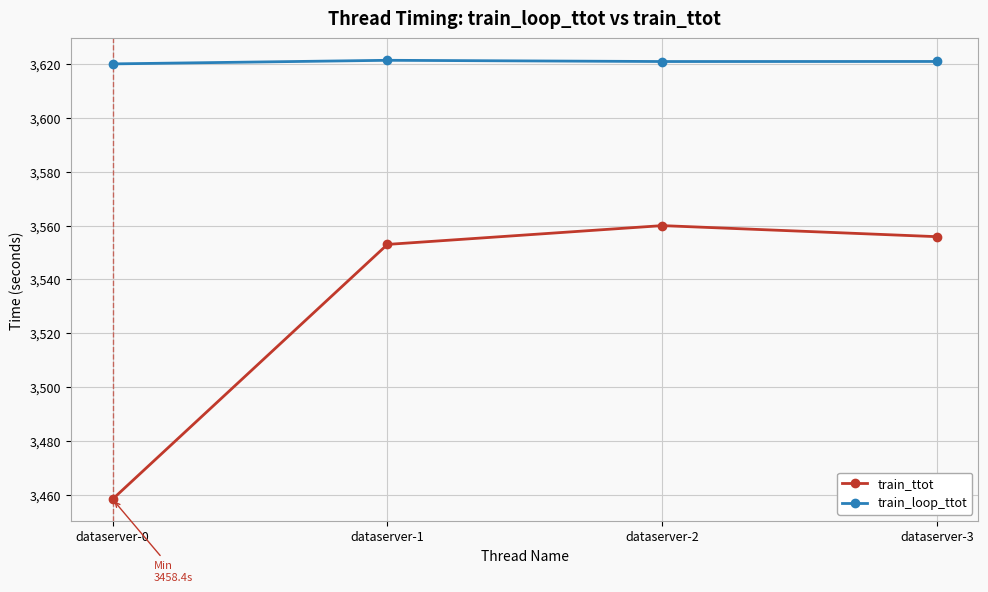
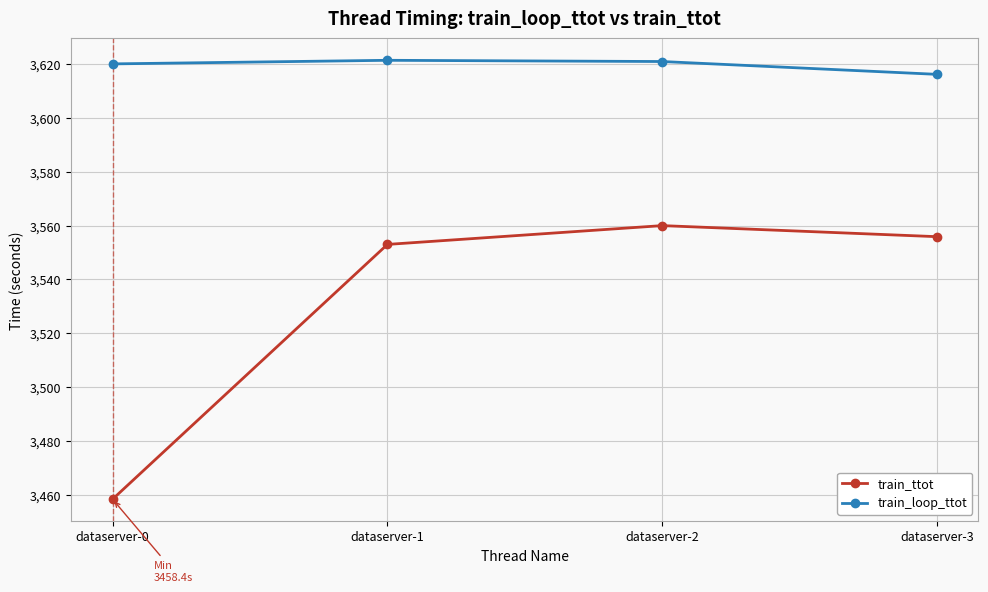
  {
    "train_ttot": {
      "dataserver-0": "3458.4s"
    },
    "train_loop_ttot": {
      "dataserver-0": "3,620",
      "dataserver-1": "3,621",
      "dataserver-2": "3,621",
-     "dataserver-3": "3,621"
+     "dataserver-3": "3,616"
    }
  }
